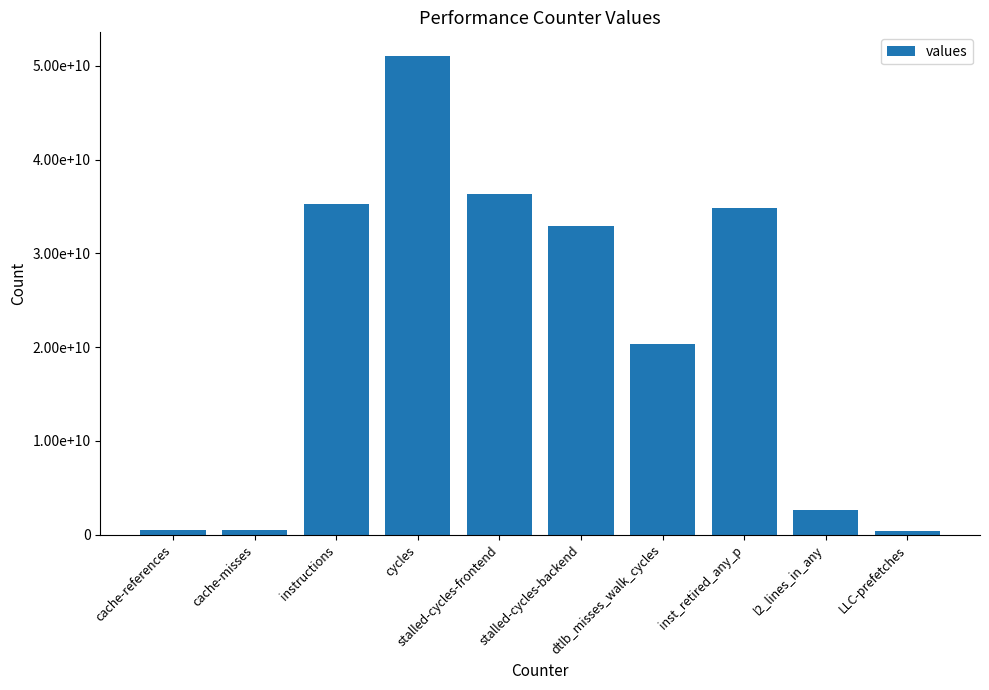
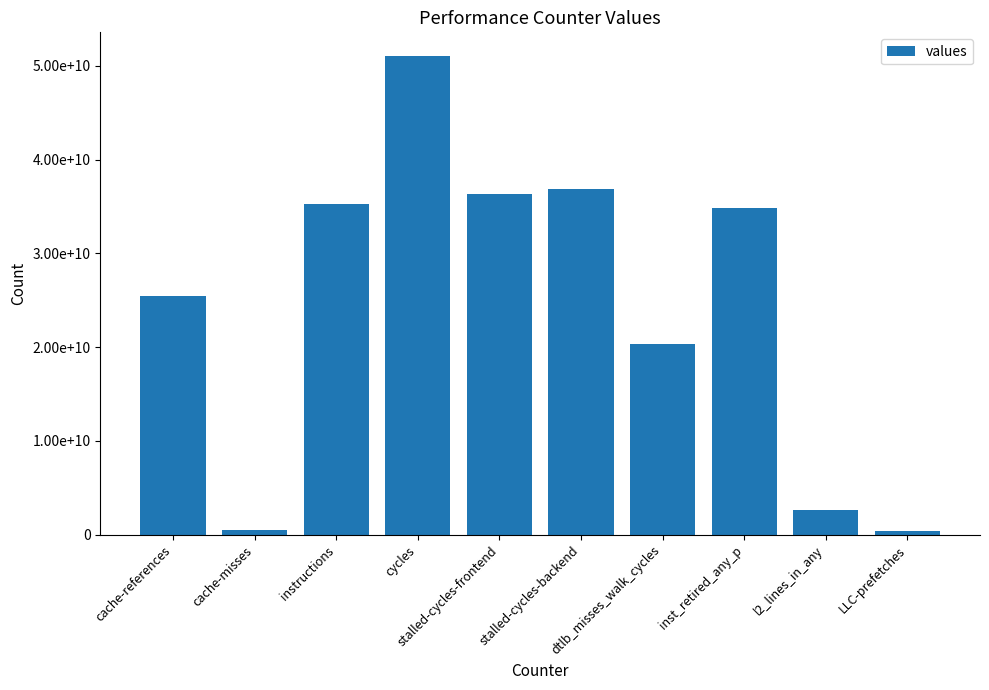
  {
-   "cache-references": 1000000000,
+   "cache-references": 25000000000,
    "cache-misses": 0,
    "instructions": 35000000000,
    "cycles": 51000000000,
    "stalled-cycles-frontend": 36000000000,
-   "stalled-cycles-backend": 33000000000,
+   "stalled-cycles-backend": 37000000000,
    "dtlb_misses_walk_cycles": 20000000000,
    "inst_retired_any_p": 35000000000,
    "l2_lines_in_any": 3000000000,
    "LLC-prefetches": 0
  }
